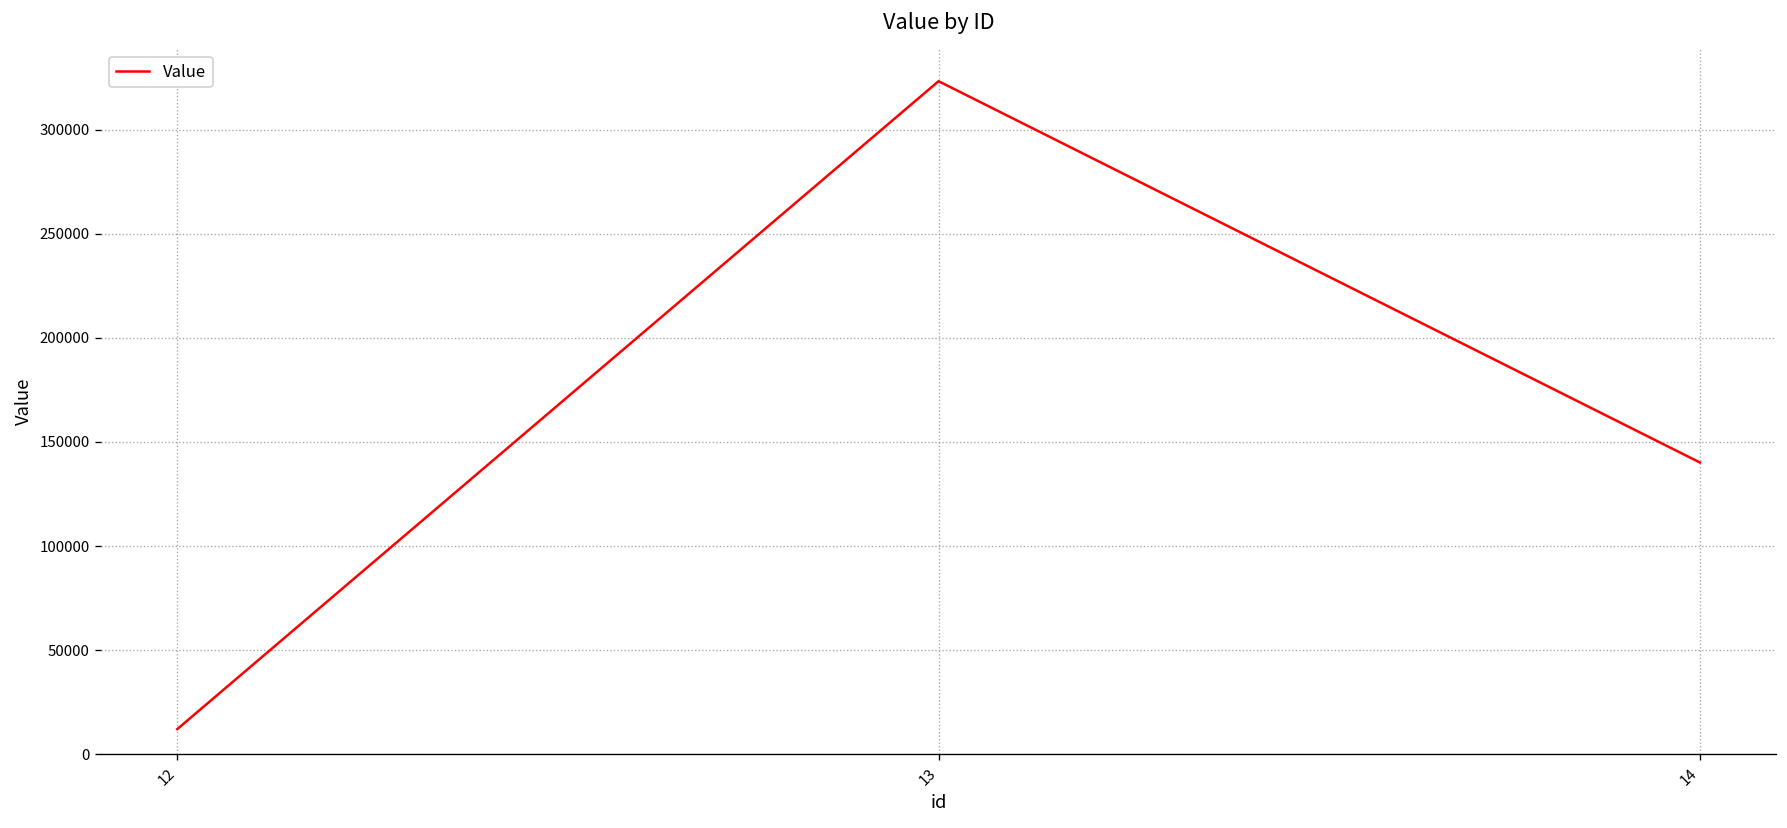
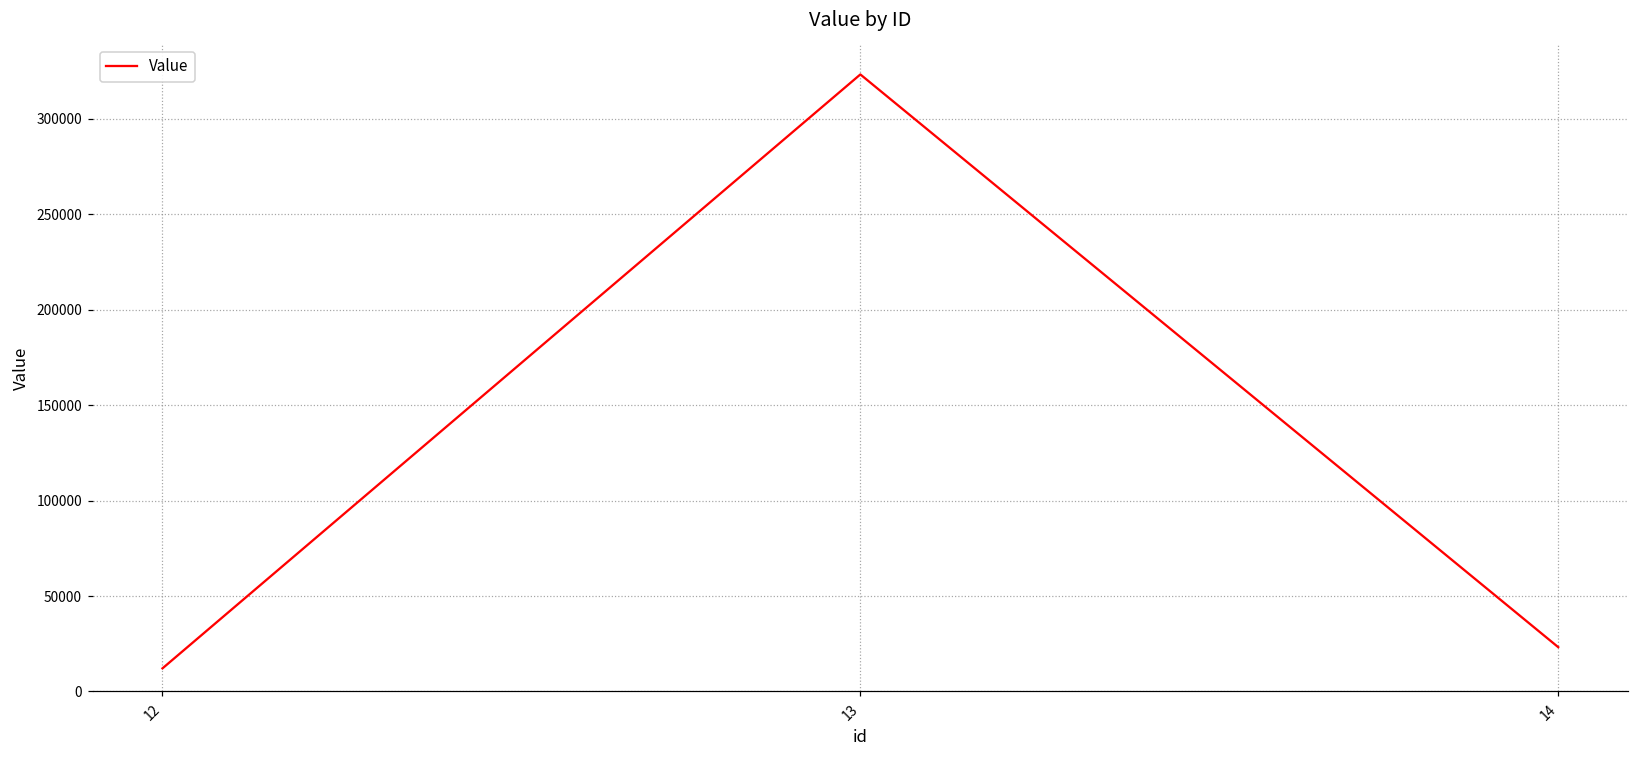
  {
    "12": 12000,
    "13": 323000,
-   "14": 140000
+   "14": 23000
  }
